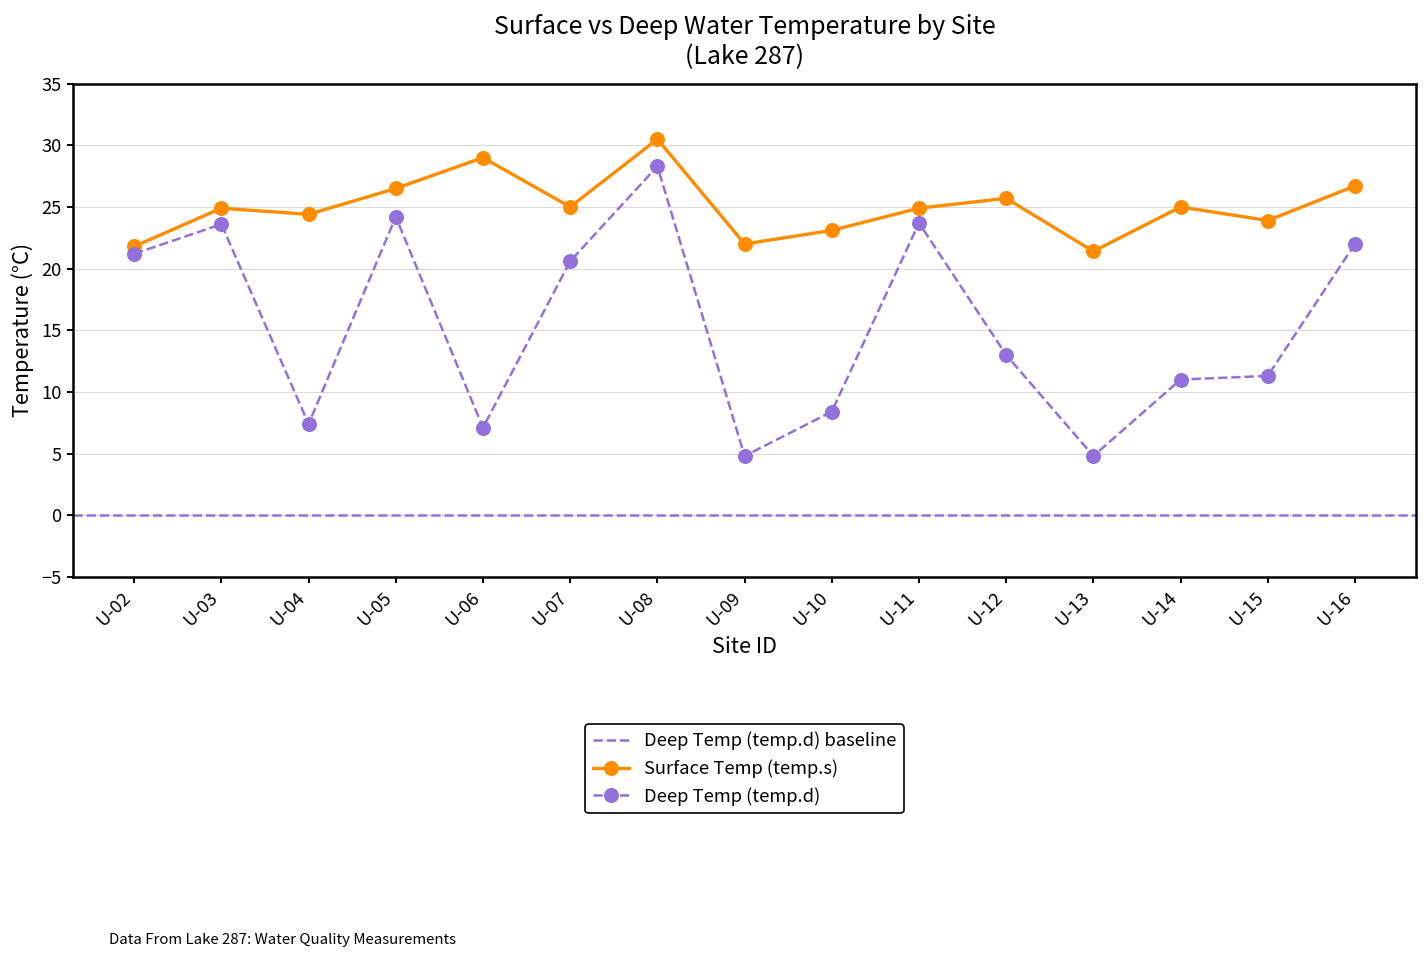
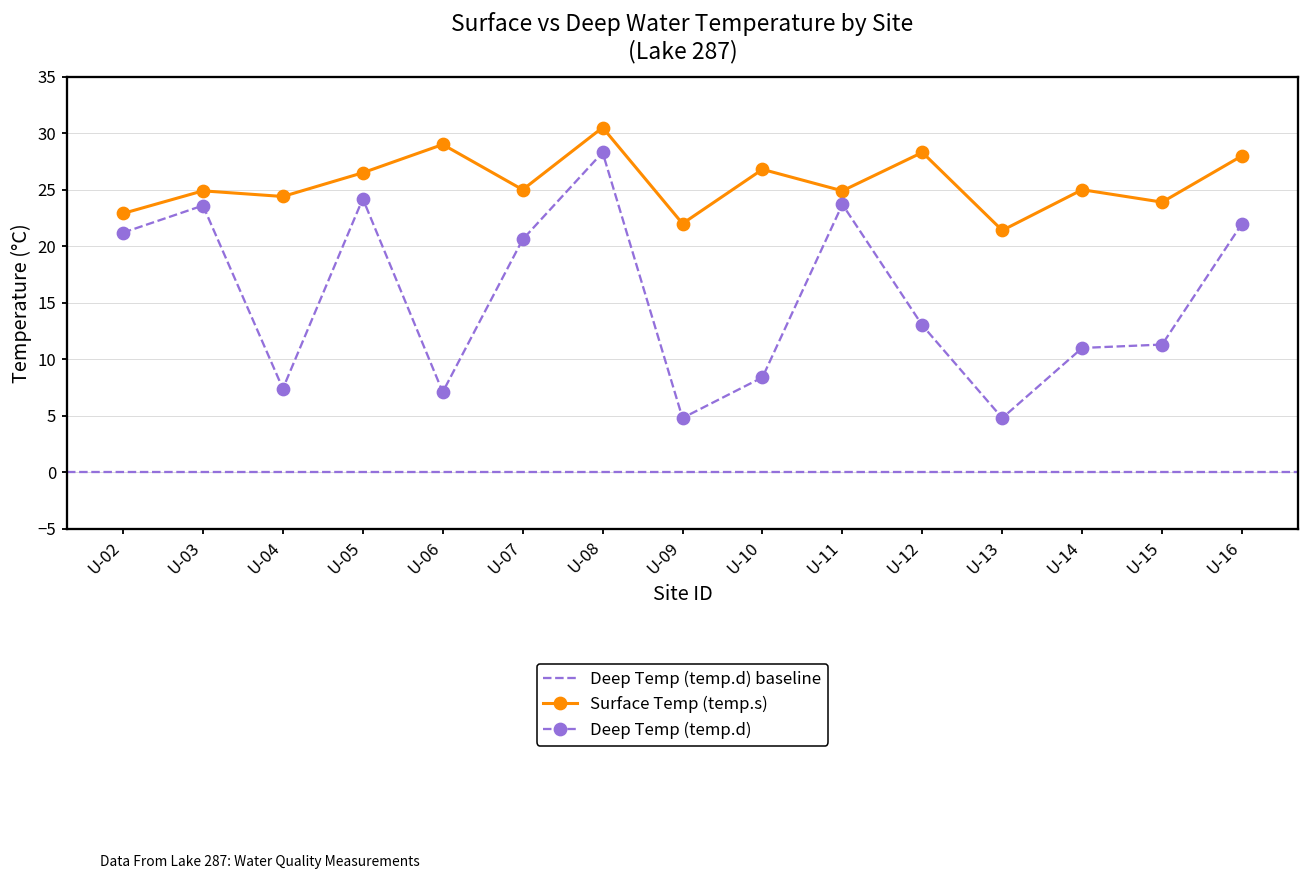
  {
    "Surface Temp (temp.s)": {
-     "U-02": 21.8,
+     "U-02": 22.9,
      "U-03": 24.9,
      "U-04": 24.4,
      "U-05": 26.5,
      "U-06": 29.0,
      "U-07": 25.0,
      "U-08": 30.5,
      "U-09": 22.0,
-     "U-10": 23.1,
+     "U-10": 26.8,
      "U-11": 24.9,
-     "U-12": 25.7,
+     "U-12": 28.3,
      "U-13": 21.4,
      "U-14": 25.0,
      "U-15": 23.9,
-     "U-16": 26.7
+     "U-16": 28.0
    },
    "Deep Temp (temp.d)": {
      "U-02": 21.2,
      "U-03": 23.6,
      "U-04": 7.4,
      "U-05": 24.2,
      "U-06": 7.1,
      "U-07": 20.6,
      "U-08": 28.3,
      "U-09": 4.8,
      "U-10": 8.4,
      "U-11": 23.7,
      "U-12": 13.0,
      "U-13": 4.8,
      "U-14": 11.0,
      "U-15": 11.3,
      "U-16": 22.0
    }
  }
